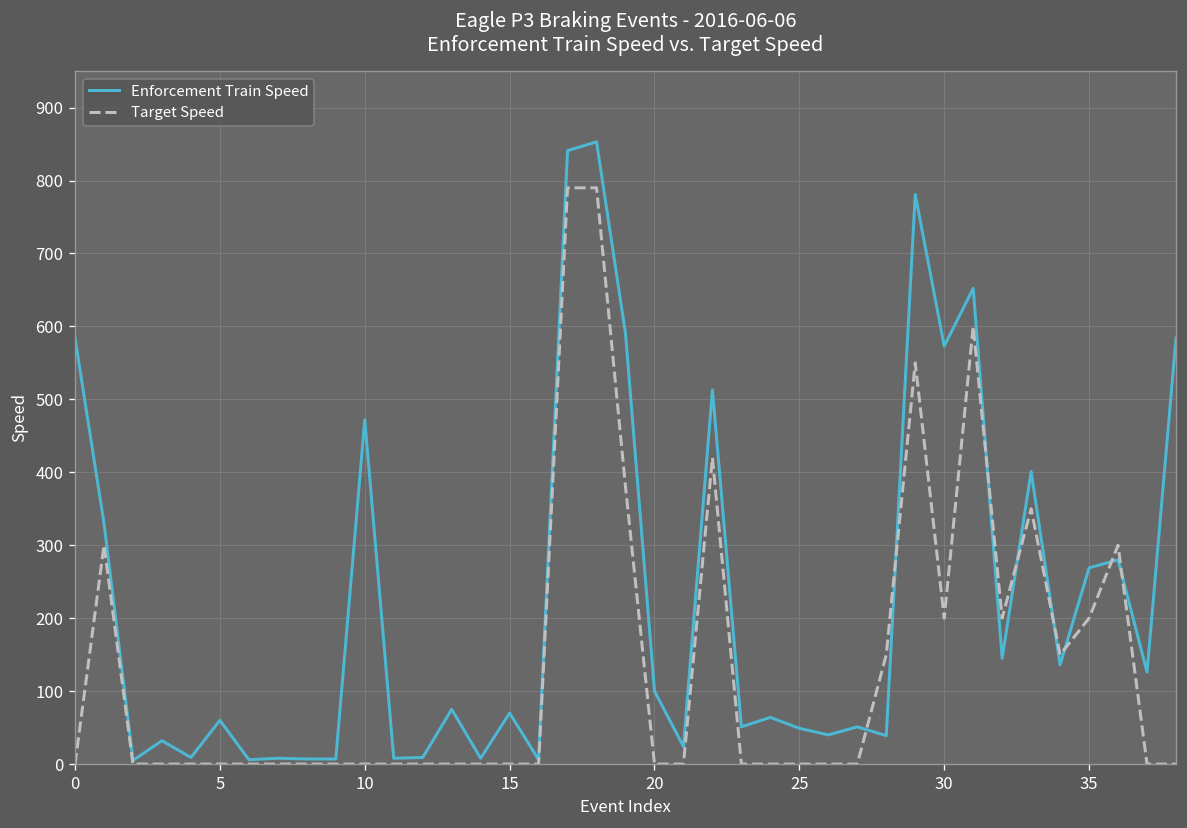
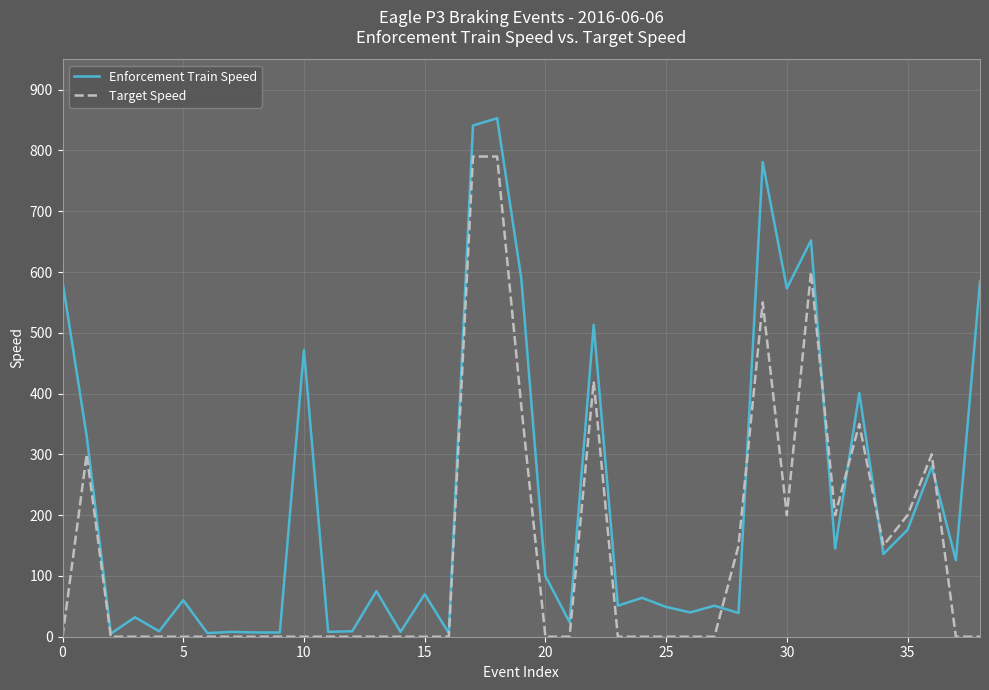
  {
    "Enforcement Train Speed": {
      "0": 580,
      "5": 60,
      "10": 470,
      "15": 70,
      "20": 100,
      "25": 50,
      "30": 570,
-     "35": 270
+     "35": 180
    },
    "Target Speed": {
      "0": 0,
      "5": 0,
      "10": 0,
      "15": 0,
      "20": 0,
      "25": 0,
      "30": 200,
      "35": 200
    }
  }
